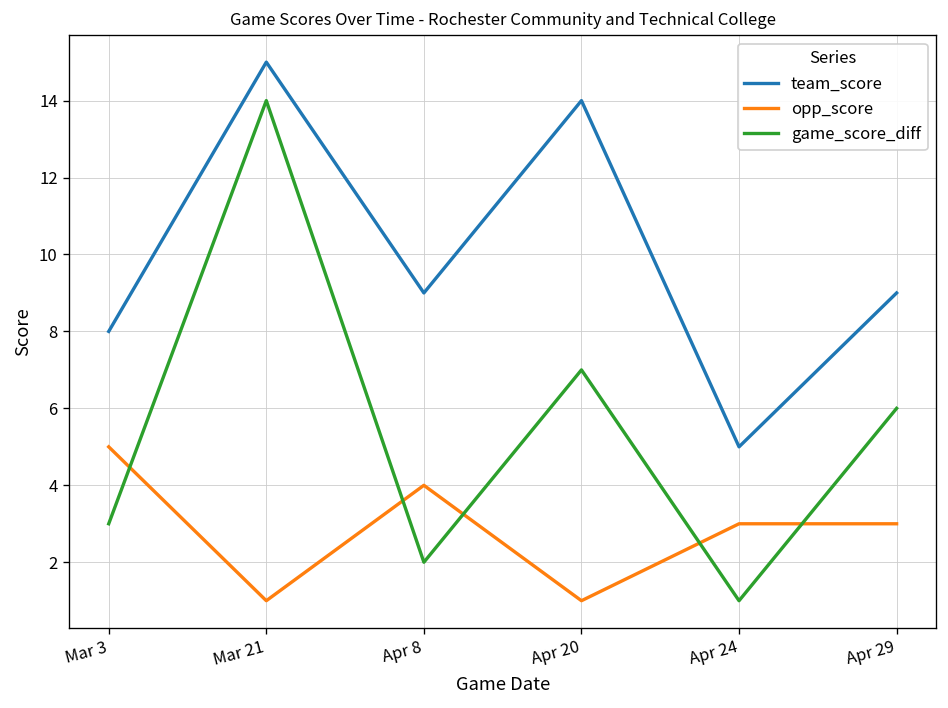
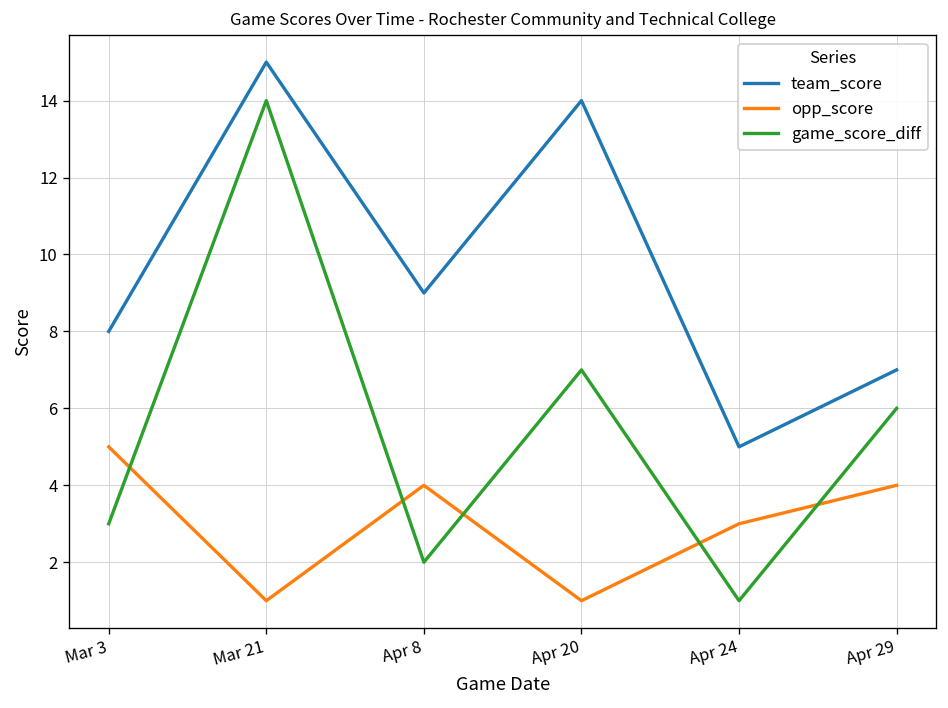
  {
    "team_score": {
      "Mar 3": 8,
      "Mar 21": 15,
      "Apr 8": 9,
      "Apr 20": 14,
      "Apr 24": 5,
-     "Apr 29": 9
+     "Apr 29": 7
    },
    "opp_score": {
      "Mar 3": 5,
      "Mar 21": 1,
      "Apr 8": 4,
      "Apr 20": 1,
      "Apr 24": 3,
-     "Apr 29": 3
+     "Apr 29": 4
    },
    "game_score_diff": {
      "Mar 3": 3,
      "Mar 21": 14,
      "Apr 8": 2,
      "Apr 20": 7,
      "Apr 24": 1,
      "Apr 29": 6
    }
  }
